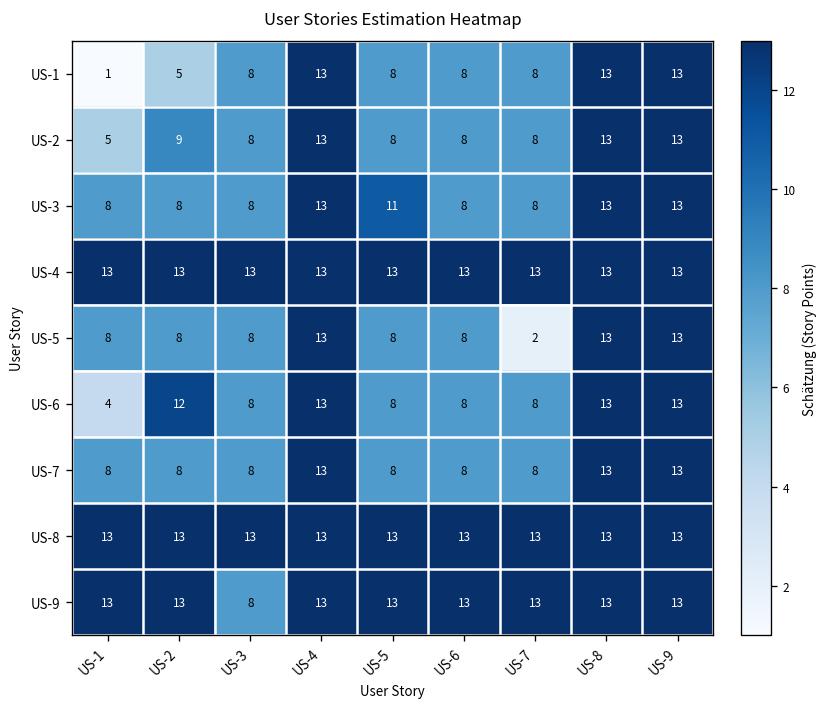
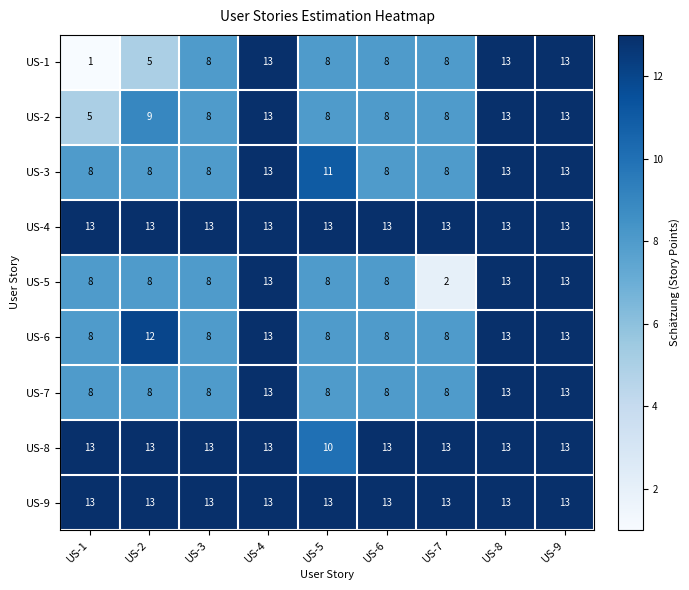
  {
    "US-1": {
      "US-1": 1,
      "US-2": 5,
      "US-3": 8,
      "US-4": 13,
      "US-5": 8,
      "US-6": 8,
      "US-7": 8,
      "US-8": 13,
      "US-9": 13
    },
    "US-2": {
      "US-1": 5,
      "US-2": 9,
      "US-3": 8,
      "US-4": 13,
      "US-5": 8,
      "US-6": 8,
      "US-7": 8,
      "US-8": 13,
      "US-9": 13
    },
    "US-3": {
      "US-1": 8,
      "US-2": 8,
      "US-3": 8,
      "US-4": 13,
      "US-5": 11,
      "US-6": 8,
      "US-7": 8,
      "US-8": 13,
      "US-9": 13
    },
    "US-4": {
      "US-1": 13,
      "US-2": 13,
      "US-3": 13,
      "US-4": 13,
      "US-5": 13,
      "US-6": 13,
      "US-7": 13,
      "US-8": 13,
      "US-9": 13
    },
    "US-5": {
      "US-1": 8,
      "US-2": 8,
      "US-3": 8,
      "US-4": 13,
      "US-5": 8,
      "US-6": 8,
      "US-7": 2,
      "US-8": 13,
      "US-9": 13
    },
    "US-6": {
-     "US-1": 4,
+     "US-1": 8,
      "US-2": 12,
      "US-3": 8,
      "US-4": 13,
      "US-5": 8,
      "US-6": 8,
      "US-7": 8,
      "US-8": 13,
      "US-9": 13
    },
    "US-7": {
      "US-1": 8,
      "US-2": 8,
      "US-3": 8,
      "US-4": 13,
      "US-5": 8,
      "US-6": 8,
      "US-7": 8,
      "US-8": 13,
      "US-9": 13
    },
    "US-8": {
      "US-1": 13,
      "US-2": 13,
      "US-3": 13,
      "US-4": 13,
-     "US-5": 13,
+     "US-5": 10,
      "US-6": 13,
      "US-7": 13,
      "US-8": 13,
      "US-9": 13
    },
    "US-9": {
      "US-1": 13,
      "US-2": 13,
-     "US-3": 8,
+     "US-3": 13,
      "US-4": 13,
      "US-5": 13,
      "US-6": 13,
      "US-7": 13,
      "US-8": 13,
      "US-9": 13
    }
  }
